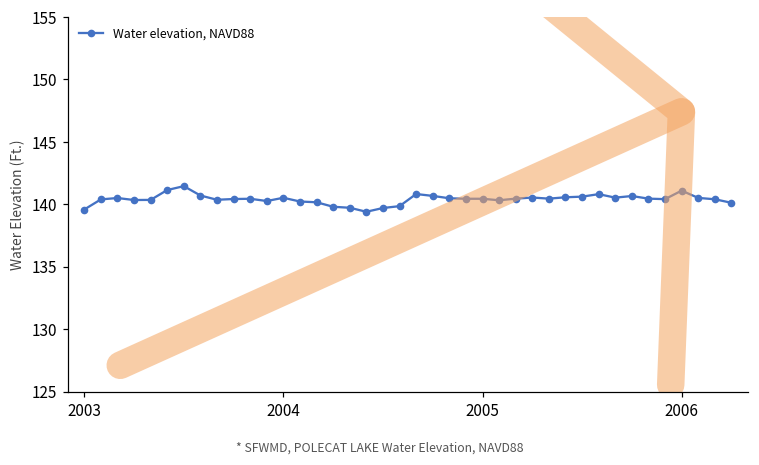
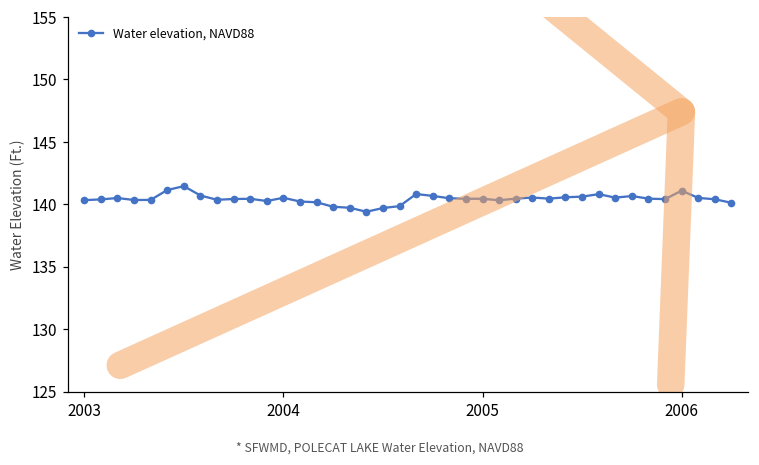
  {
-   "2003": 139.6,
+   "2003": 140.3,
    "2006": 141.1
  }
